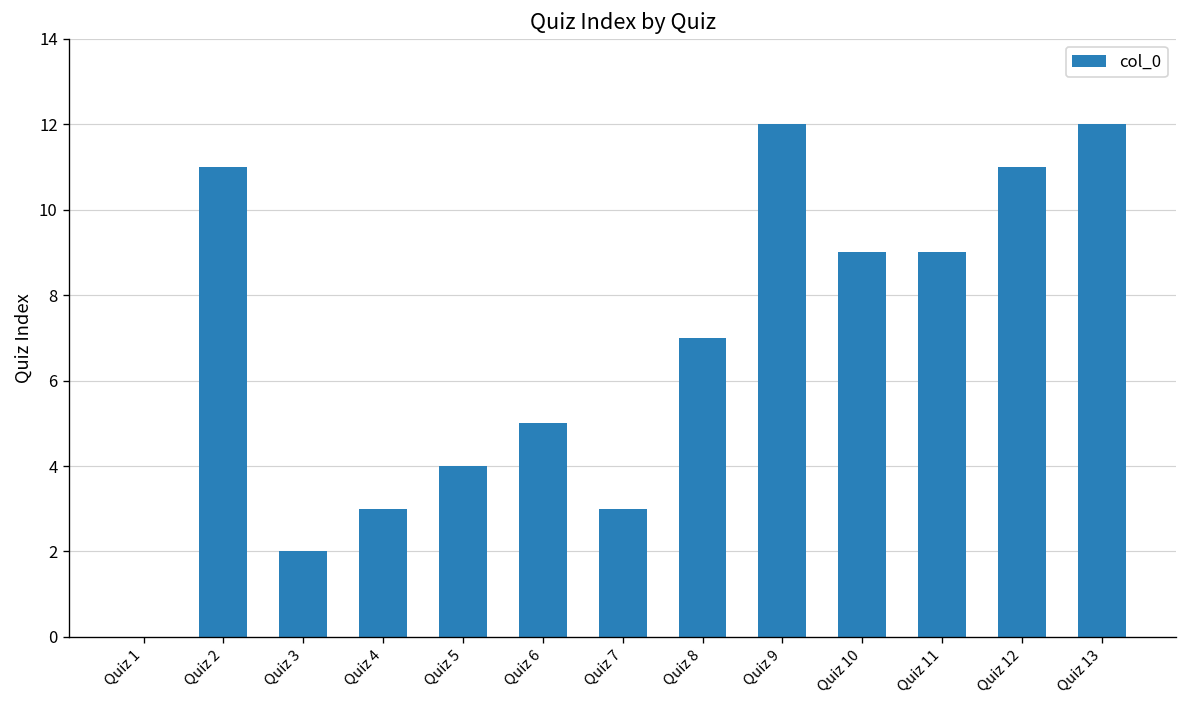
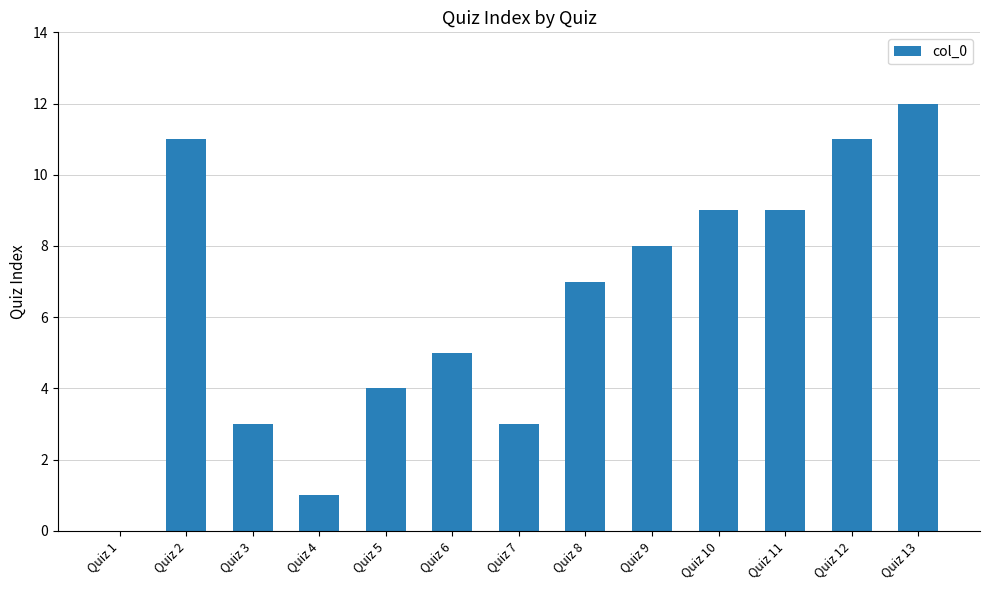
  {
    "Quiz 1": 0,
    "Quiz 2": 11,
-   "Quiz 3": 2,
-   "Quiz 4": 3,
+   "Quiz 3": 3,
+   "Quiz 4": 1,
    "Quiz 5": 4,
    "Quiz 6": 5,
    "Quiz 7": 3,
    "Quiz 8": 7,
-   "Quiz 9": 12,
+   "Quiz 9": 8,
    "Quiz 10": 9,
    "Quiz 11": 9,
    "Quiz 12": 11,
    "Quiz 13": 12
  }
